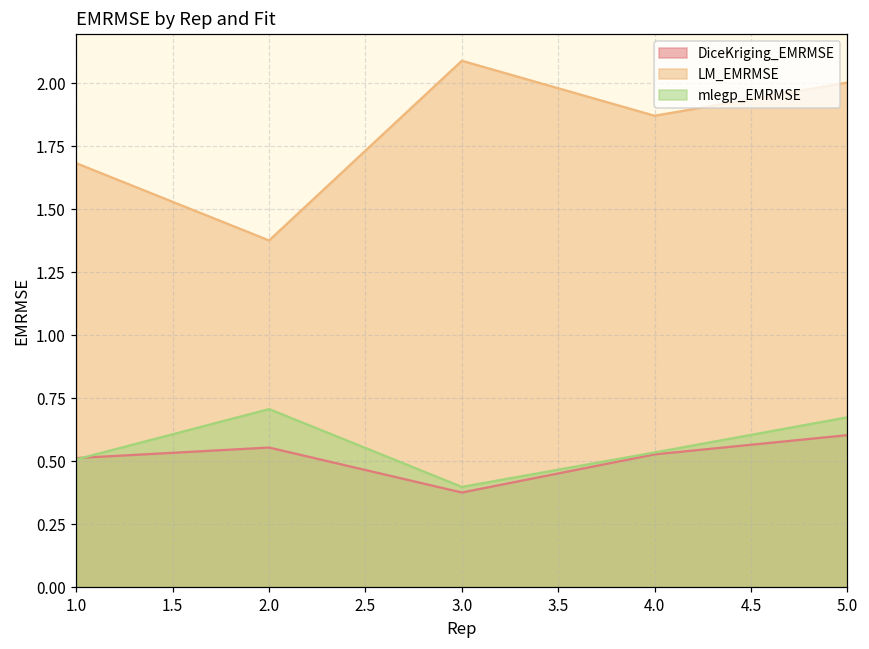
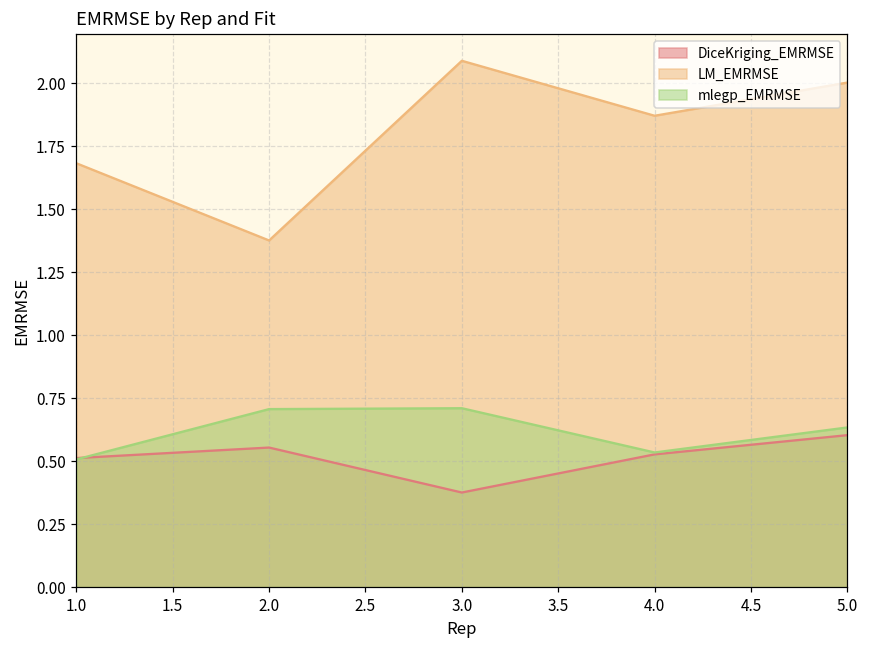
  {
    "mlegp_EMRMSE": {
      "2.0": 0.71,
-     "3.0": 0.40,
-     "5.0": 0.67
+     "3.0": 0.71,
+     "5.0": 0.63
    }
  }
